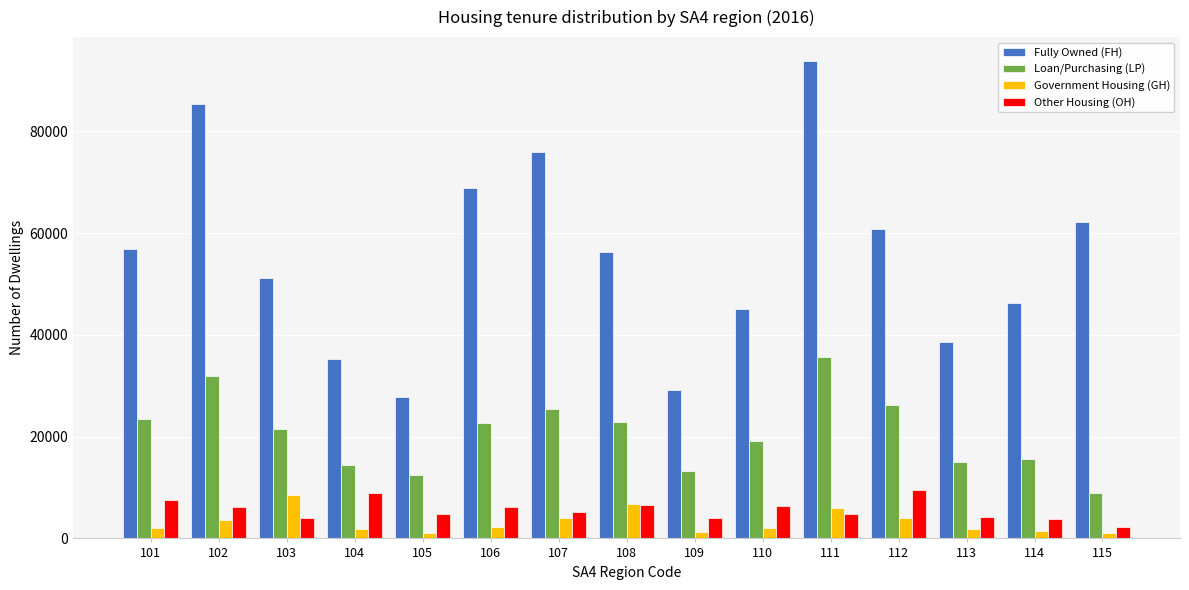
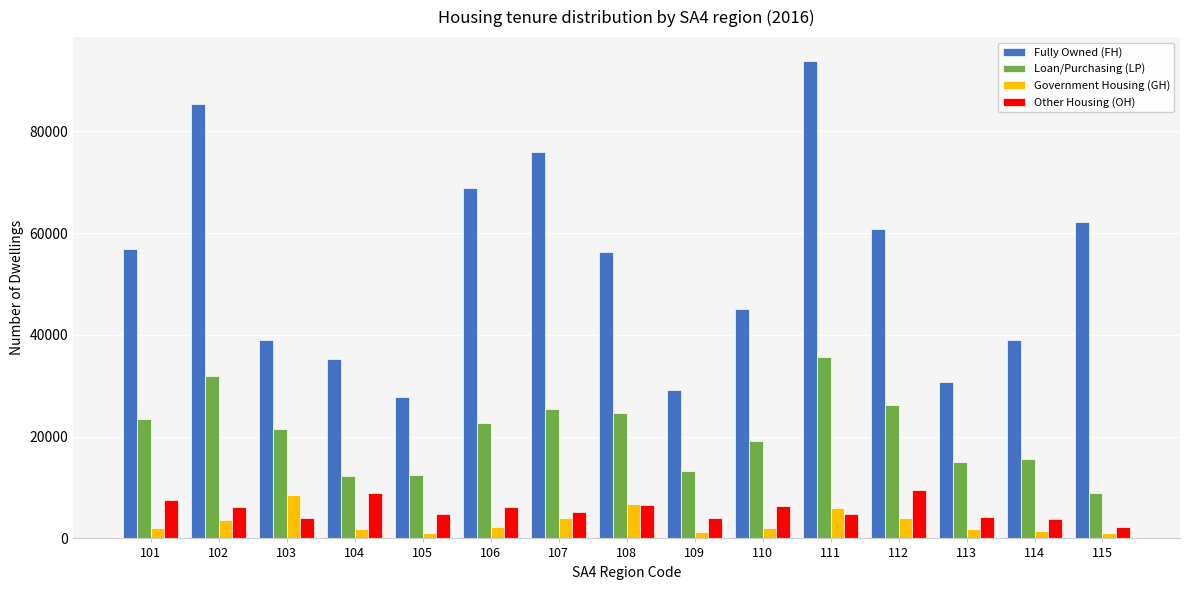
  {
    "Fully Owned (FH)": {
      "101": 57000,
      "102": 85000,
-     "103": 51000,
+     "103": 39000,
      "104": 35000,
      "105": 28000,
      "106": 69000,
      "107": 76000,
      "108": 56000,
      "109": 29000,
      "110": 45000,
      "111": 94000,
      "112": 61000,
-     "113": 39000,
-     "114": 46000,
+     "113": 31000,
+     "114": 39000,
      "115": 62000
    },
    "Loan/Purchasing (LP)": {
      "101": 23000,
      "102": 32000,
      "103": 22000,
-     "104": 14000,
+     "104": 12000,
      "105": 12000,
      "106": 23000,
      "107": 25000,
-     "108": 23000,
+     "108": 25000,
      "109": 13000,
      "110": 19000,
      "111": 36000,
      "112": 26000,
      "113": 15000,
      "114": 16000,
      "115": 9000
    },
    "Government Housing (GH)": {
      "101": 2000,
      "102": 4000,
      "103": 9000,
      "104": 2000,
      "105": 1000,
      "106": 2000,
      "107": 4000,
      "108": 7000,
      "109": 1000,
      "110": 2000,
      "111": 6000,
      "112": 4000,
      "113": 2000,
      "114": 1000,
      "115": 1000
    },
    "Other Housing (OH)": {
      "101": 8000,
      "102": 6000,
      "103": 4000,
      "104": 9000,
      "105": 5000,
      "106": 6000,
      "107": 5000,
      "108": 7000,
      "109": 4000,
      "110": 6000,
      "111": 5000,
      "112": 9000,
      "113": 4000,
      "114": 4000,
      "115": 2000
    }
  }
